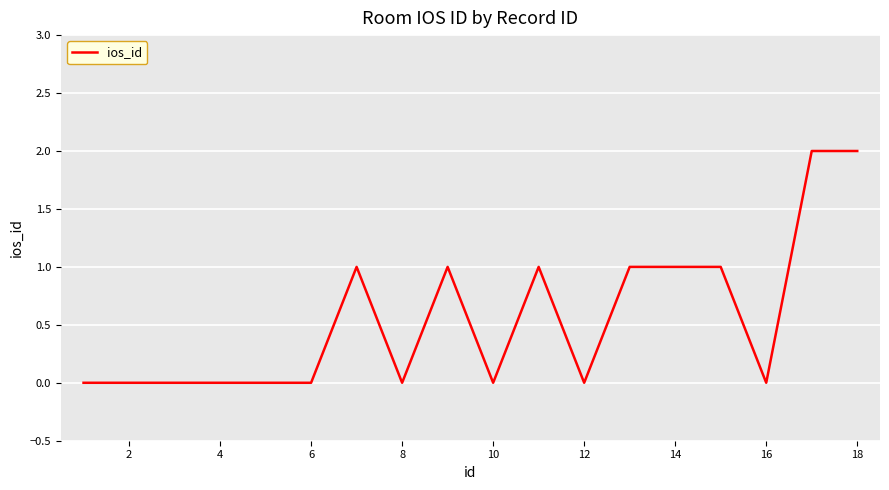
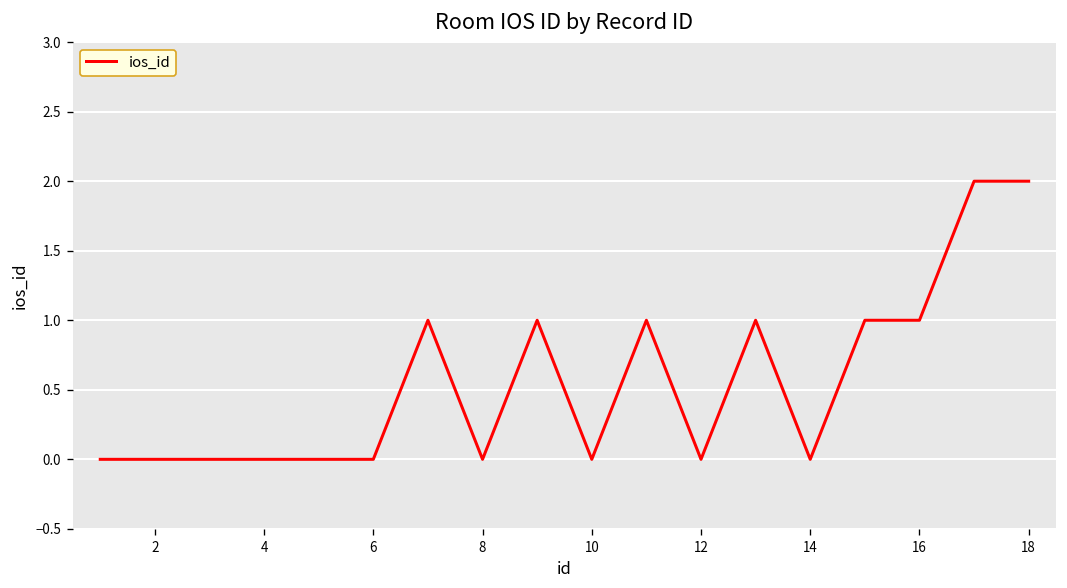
  {
    "2": 0,
    "4": 0,
    "6": 0,
    "8": 0,
    "10": 0,
    "12": 0,
-   "14": 1,
-   "16": 0,
+   "14": 0,
+   "16": 1,
    "18": 2
  }
